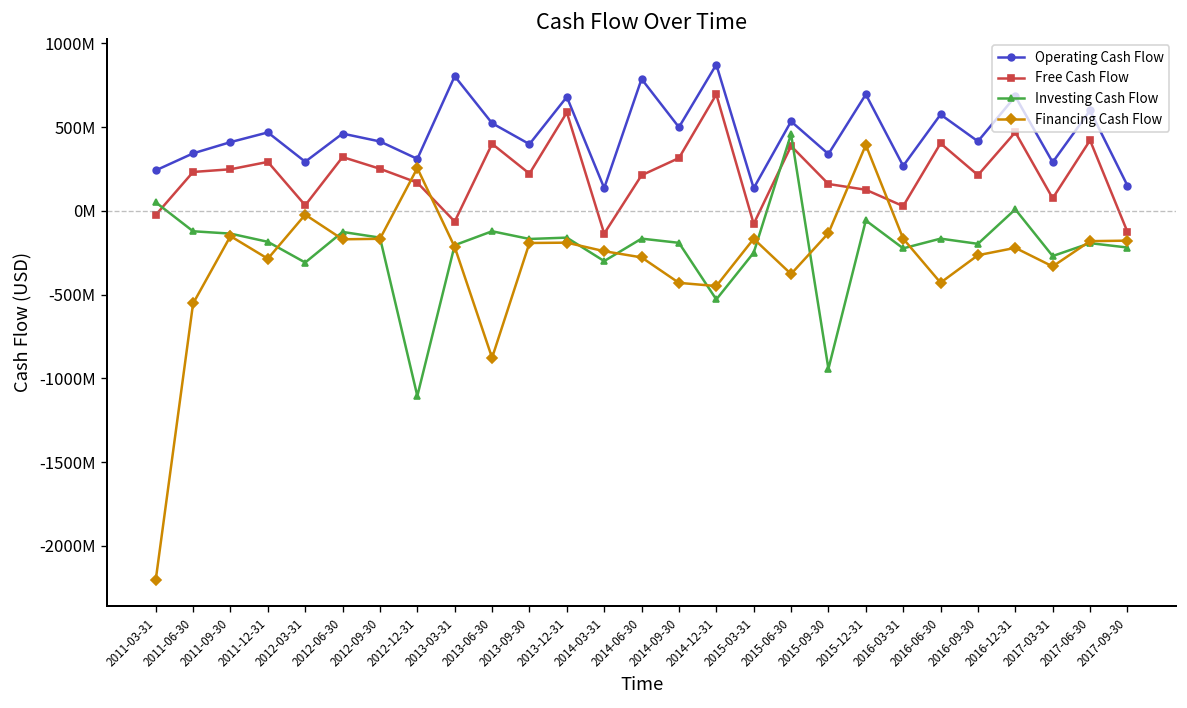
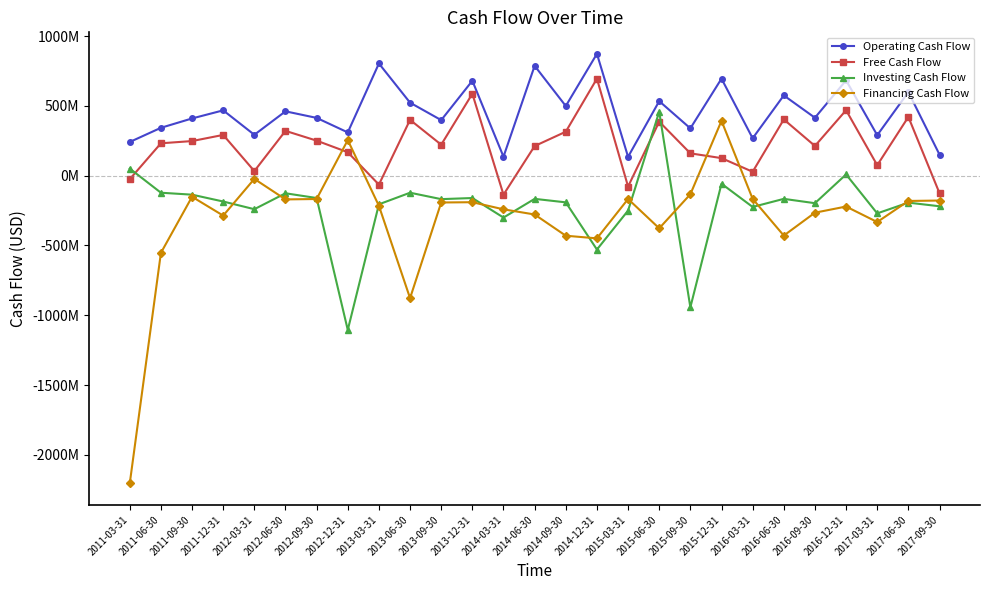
  {
    "Operating Cash Flow": {
      "2011-03-31": 240000000,
      "2011-06-30": 340000000,
      "2011-09-30": 410000000,
      "2011-12-31": 470000000,
      "2012-03-31": 290000000,
      "2012-06-30": 460000000,
      "2012-09-30": 410000000,
      "2012-12-31": 310000000,
      "2013-03-31": 800000000,
      "2013-06-30": 520000000,
      "2013-09-30": 400000000,
      "2013-12-31": 680000000,
      "2014-03-31": 140000000,
      "2014-06-30": 790000000,
      "2014-09-30": 500000000,
      "2014-12-31": 870000000,
      "2015-03-31": 140000000,
      "2015-06-30": 530000000,
      "2015-09-30": 340000000,
      "2015-12-31": 700000000,
      "2016-03-31": 270000000,
      "2016-06-30": 580000000,
      "2016-09-30": 420000000,
      "2017-03-31": 290000000,
      "2017-09-30": 150000000
    },
    "Free Cash Flow": {
      "2011-03-31": -30000000,
      "2011-06-30": 230000000,
      "2011-09-30": 250000000,
      "2011-12-31": 290000000,
      "2012-03-31": 30000000,
      "2012-06-30": 320000000,
      "2012-09-30": 250000000,
      "2012-12-31": 170000000,
      "2013-03-31": -60000000,
      "2013-06-30": 400000000,
      "2013-09-30": 220000000,
      "2013-12-31": 590000000,
      "2014-03-31": -140000000,
      "2014-06-30": 210000000,
      "2014-09-30": 320000000,
      "2014-12-31": 700000000,
      "2015-03-31": -80000000,
      "2015-06-30": 390000000,
      "2015-09-30": 160000000,
      "2015-12-31": 130000000,
      "2016-03-31": 30000000,
      "2016-06-30": 400000000,
      "2016-09-30": 210000000,
      "2016-12-31": 470000000,
      "2017-03-31": 80000000,
      "2017-06-30": 420000000,
      "2017-09-30": -130000000
    },
    "Investing Cash Flow": {
      "2011-03-31": 50000000,
      "2011-06-30": -120000000,
      "2011-12-31": -190000000,
-     "2012-03-31": -310000000,
+     "2012-03-31": -240000000,
      "2012-06-30": -130000000,
      "2012-12-31": -1110000000,
      "2013-06-30": -120000000,
      "2013-09-30": -170000000,
      "2013-12-31": -160000000,
      "2014-03-31": -300000000,
      "2014-06-30": -170000000,
      "2014-09-30": -190000000,
      "2014-12-31": -530000000,
      "2015-03-31": -250000000,
      "2015-06-30": 460000000,
      "2015-09-30": -940000000,
      "2015-12-31": -60000000,
      "2016-03-31": -220000000,
      "2016-06-30": -170000000,
      "2016-09-30": -200000000,
      "2016-12-31": 10000000,
      "2017-03-31": -270000000,
      "2017-09-30": -220000000
    },
    "Financing Cash Flow": {
      "2011-03-31": -2200000000,
      "2011-06-30": -550000000,
      "2011-12-31": -290000000,
      "2012-03-31": -20000000,
      "2012-06-30": -170000000,
      "2012-12-31": 260000000,
      "2013-06-30": -880000000,
      "2013-09-30": -190000000,
      "2013-12-31": -190000000,
      "2014-03-31": -240000000,
      "2014-06-30": -280000000,
      "2014-09-30": -430000000,
      "2014-12-31": -450000000,
      "2015-03-31": -170000000,
      "2015-06-30": -380000000,
      "2015-09-30": -130000000,
      "2015-12-31": 390000000,
      "2016-03-31": -170000000,
      "2016-06-30": -430000000,
      "2016-09-30": -270000000,
      "2016-12-31": -220000000,
      "2017-03-31": -330000000,
      "2017-09-30": -180000000
    }
  }
